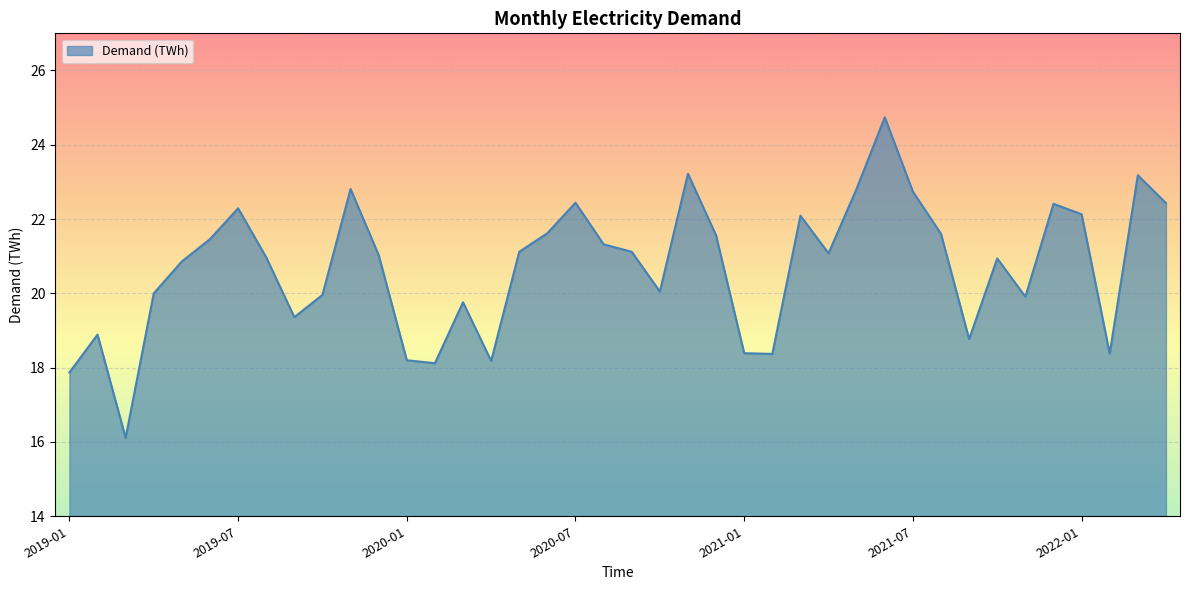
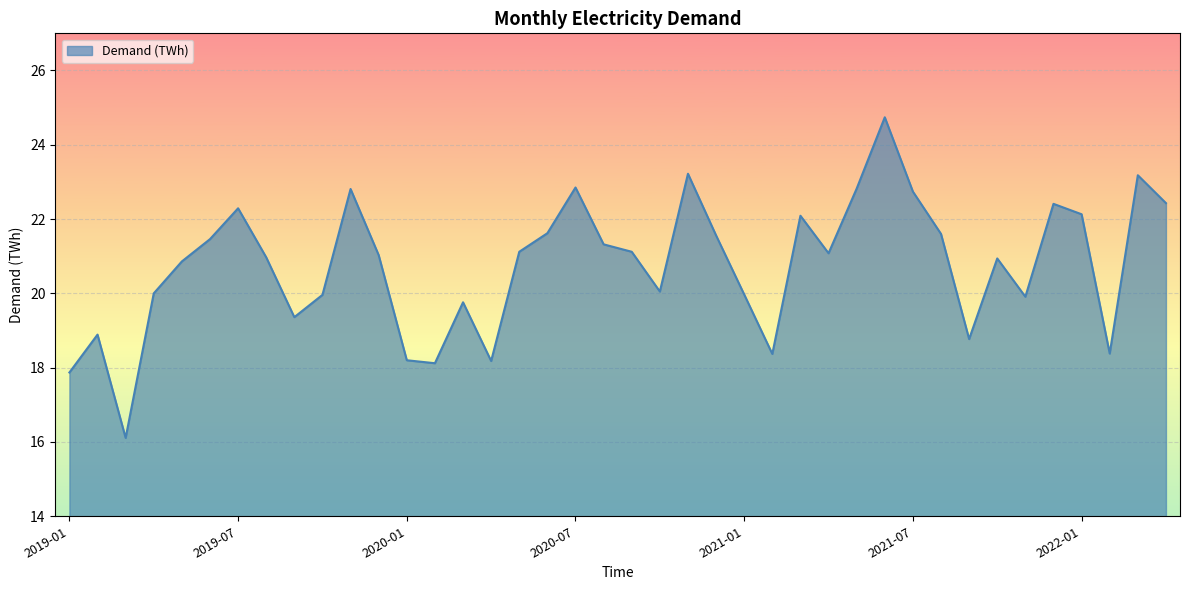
  {
    "2019-01": 17.9,
    "2019-07": 22.3,
    "2020-01": 18.2,
-   "2020-07": 22.4,
-   "2021-01": 18.4,
+   "2020-07": 22.9,
+   "2021-01": 20.0,
    "2021-07": 22.7,
    "2022-01": 22.1
  }
